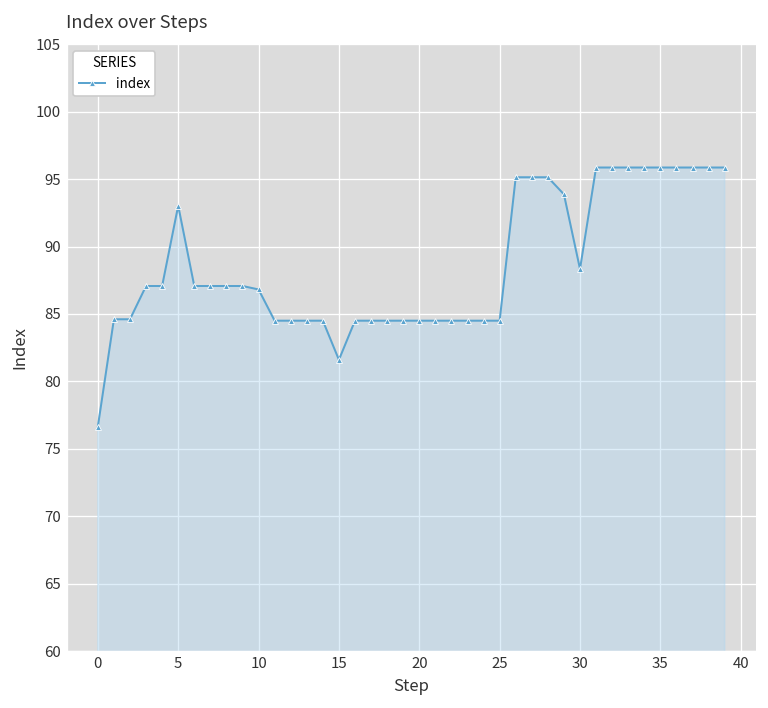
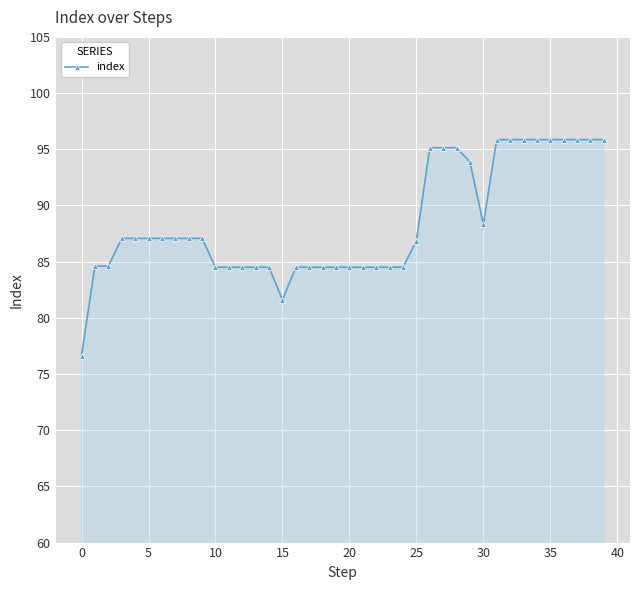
  {
    "0": 76.6,
-   "5": 93.0,
-   "10": 86.8,
+   "5": 87.1,
+   "10": 84.5,
    "15": 81.6,
    "20": 84.5,
-   "25": 84.5,
+   "25": 86.8,
    "30": 88.3,
    "35": 95.9
  }
